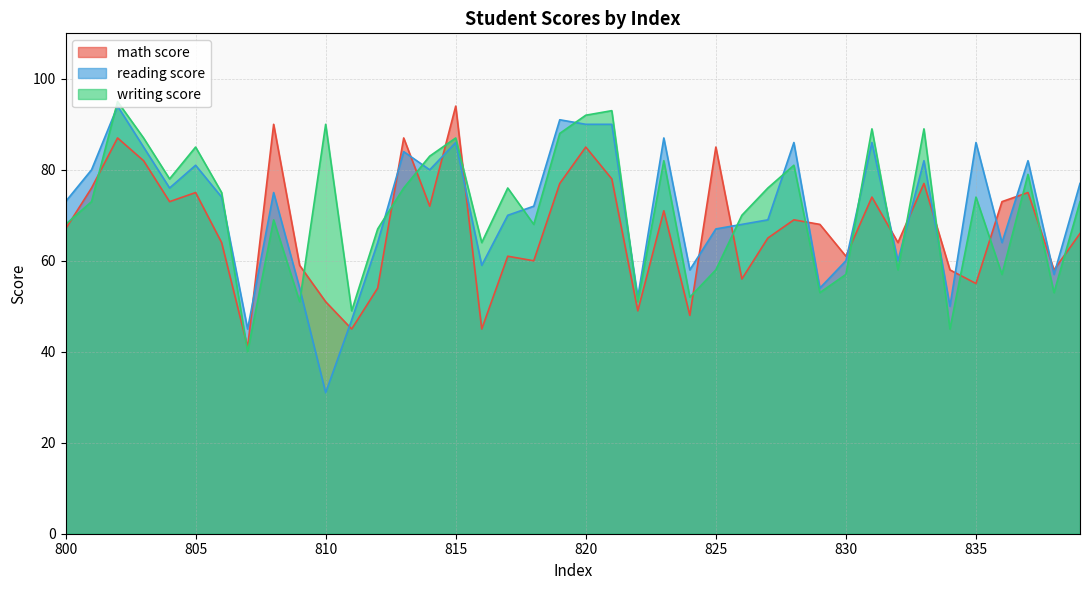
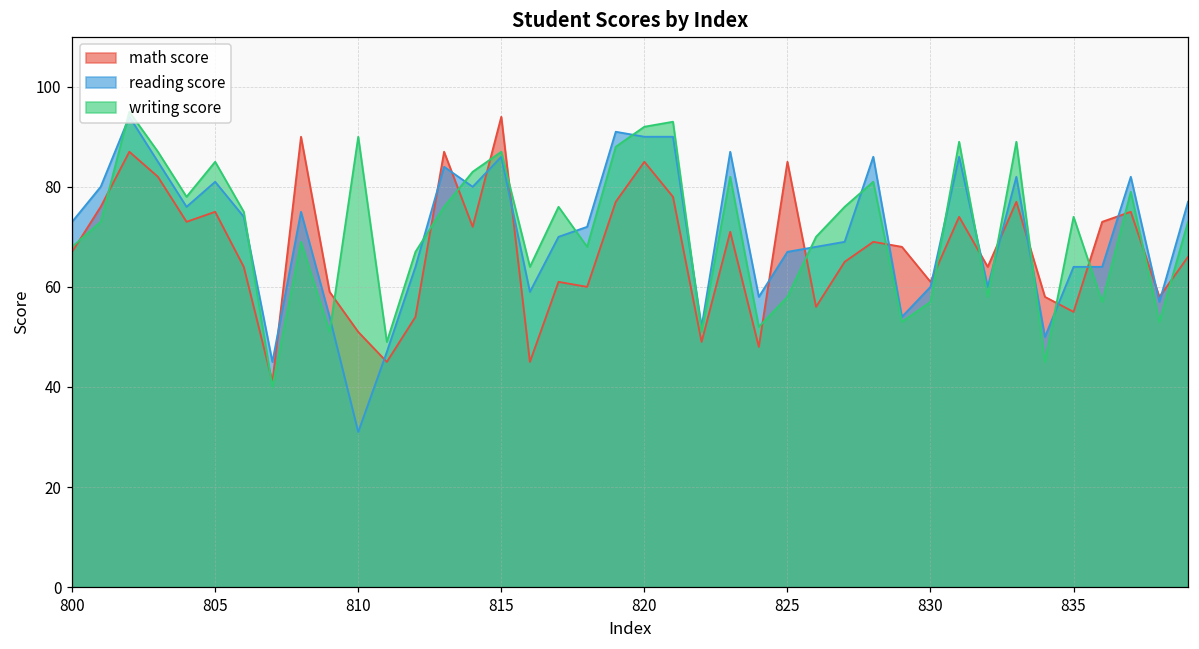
  {
    "math score": {
      "800": 67,
      "805": 75,
      "810": 51,
      "815": 94,
      "820": 85,
      "825": 85,
      "830": 61,
      "835": 55
    },
    "reading score": {
      "800": 73,
      "805": 81,
      "810": 31,
      "815": 86,
      "820": 90,
      "825": 67,
      "830": 60,
-     "835": 86
+     "835": 64
    },
    "writing score": {
      "800": 68,
      "805": 85,
      "810": 90,
      "815": 87,
      "820": 92,
      "825": 58,
      "830": 57,
      "835": 74
    }
  }
